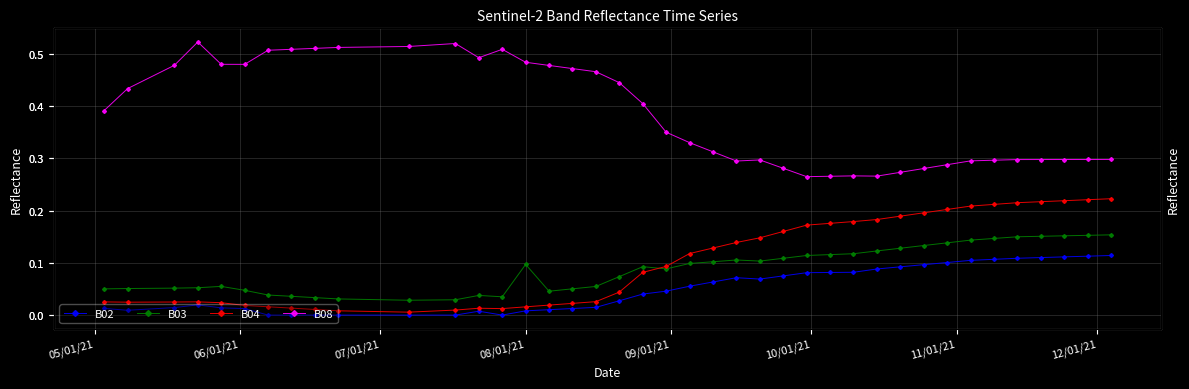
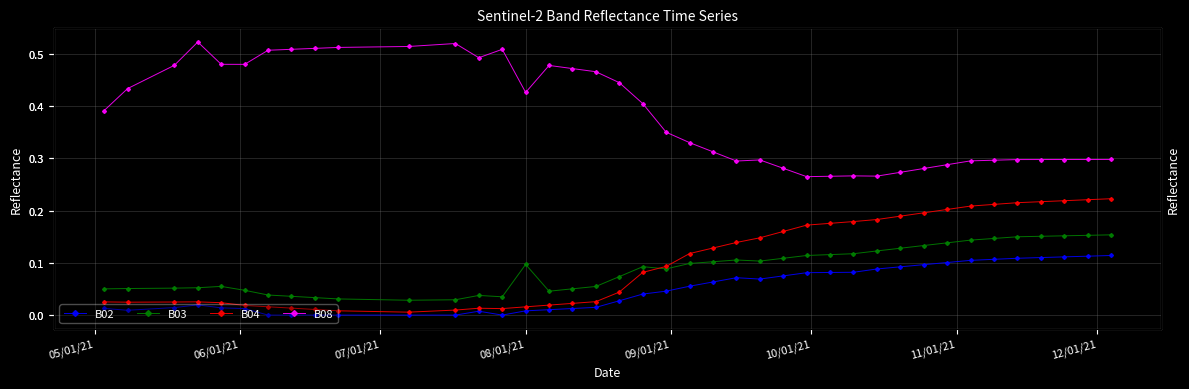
  {
    "B02": {
      "08/01/21": 0.01
    },
    "B03": {
      "08/01/21": 0.10
    },
    "B04": {
      "08/01/21": 0.02
    },
    "B08": {
-     "08/01/21": 0.48
+     "08/01/21": 0.43
    }
  }
